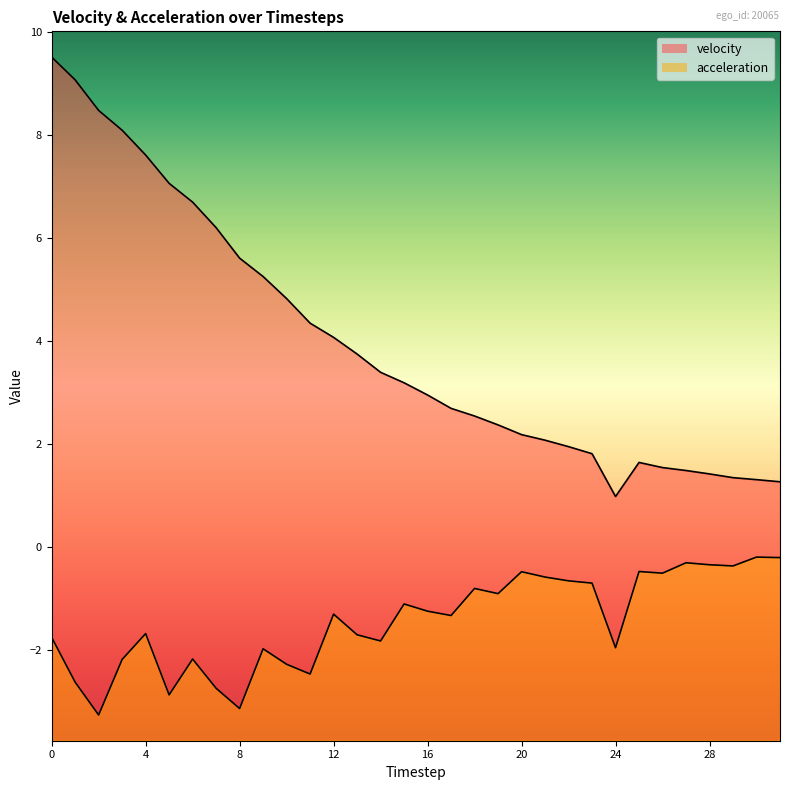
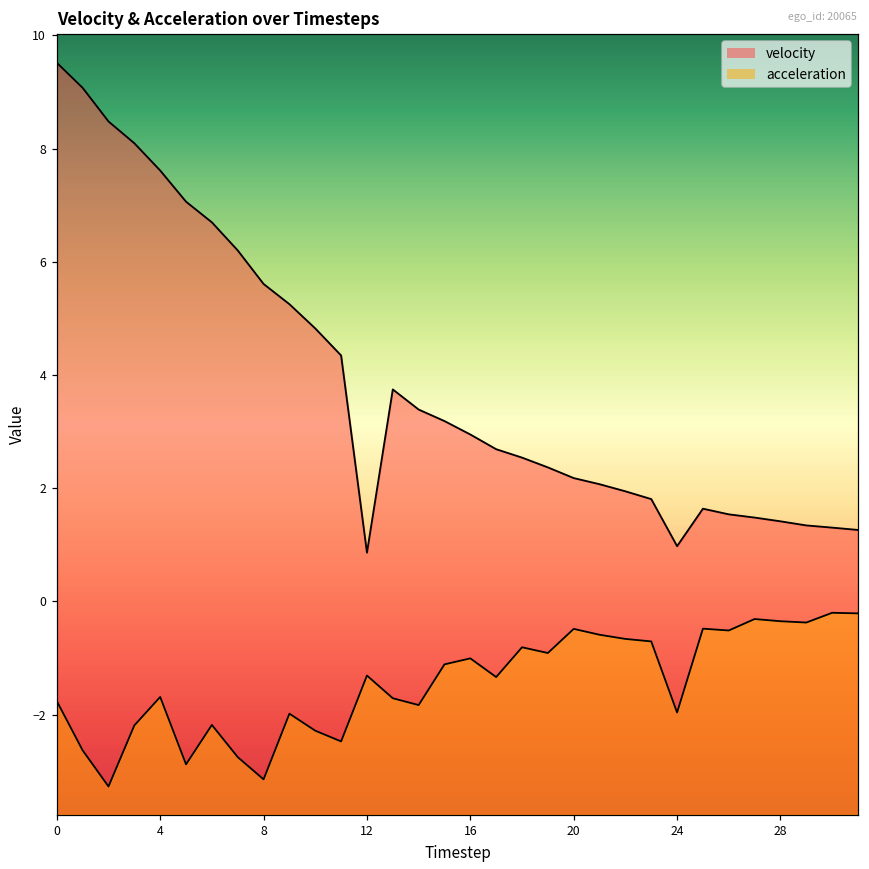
  {
    "velocity": {
      "0": 9.5,
      "4": 7.6,
      "8": 5.6,
-     "12": 4.1,
+     "12": 0.9,
      "16": 2.9,
      "20": 2.2,
      "24": 1.0,
      "28": 1.4
    },
    "acceleration": {
      "0": -1.8,
      "4": -1.7,
      "8": -3.1,
      "12": -1.3,
-     "16": -1.3,
+     "16": -1.0,
      "20": -0.5,
      "24": -2.0,
      "28": -0.3
    }
  }
